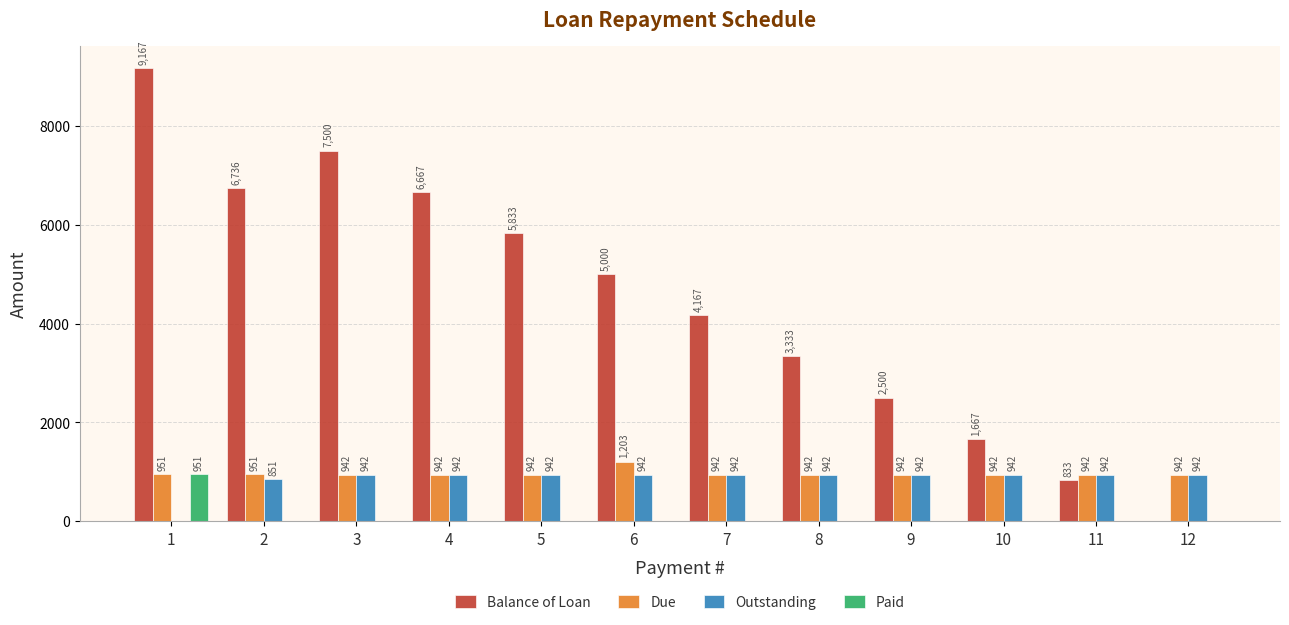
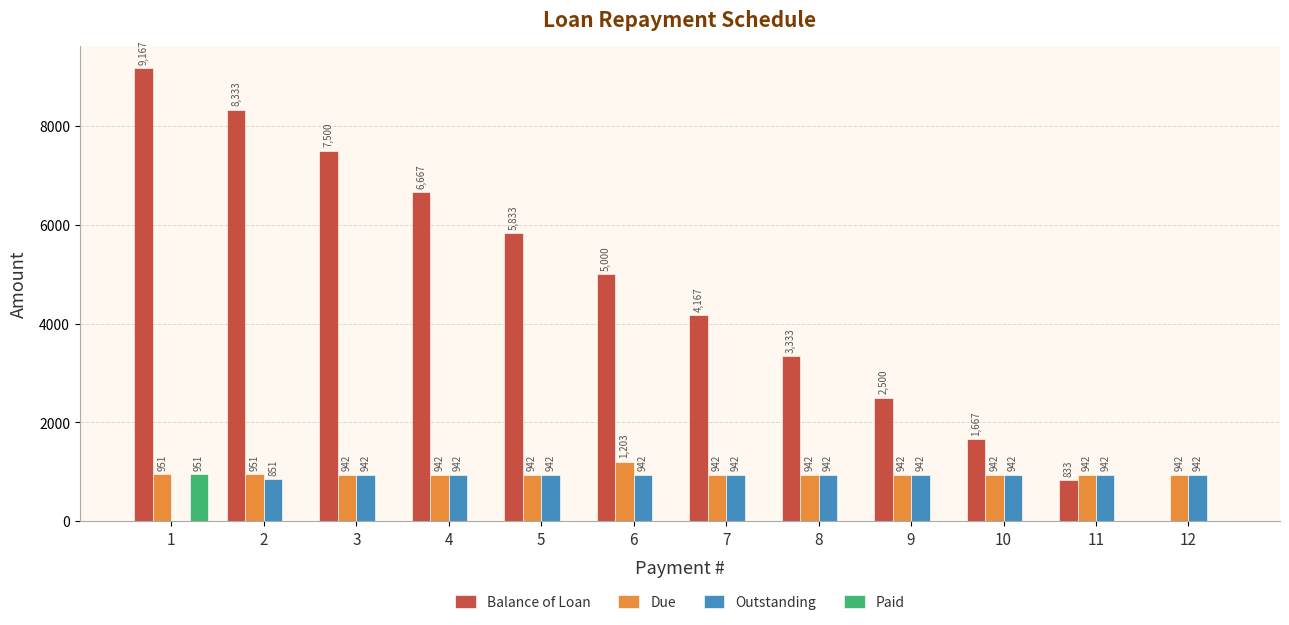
  {
    "Balance of Loan": {
      "1": "9,167",
-     "2": "6,736",
+     "2": "8,333",
      "3": "7,500",
      "4": "6,667",
      "5": "5,833",
      "6": "5,000",
      "7": "4,167",
      "8": "3,333",
      "9": "2,500",
      "10": "1,667",
      "11": "833"
    },
    "Due": {
      "1": "951",
      "2": "951",
      "3": "942",
      "4": "942",
      "5": "942",
      "6": "1,203",
      "7": "942",
      "8": "942",
      "9": "942",
      "10": "942",
      "11": "942",
      "12": "942"
    },
    "Outstanding": {
      "2": "851",
      "3": "942",
      "4": "942",
      "5": "942",
      "6": "942",
      "7": "942",
      "8": "942",
      "9": "942",
      "10": "942",
      "11": "942",
      "12": "942"
    },
    "Paid": {
      "1": "951"
    }
  }
